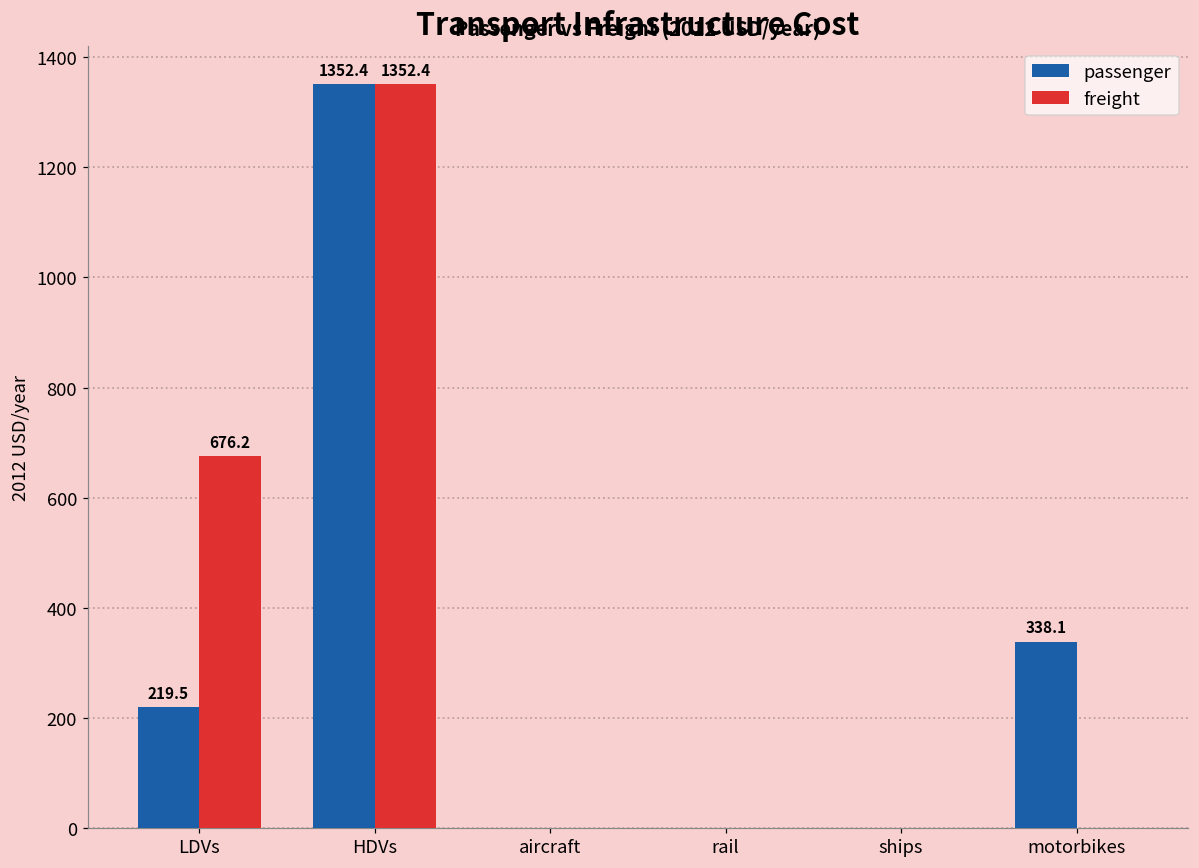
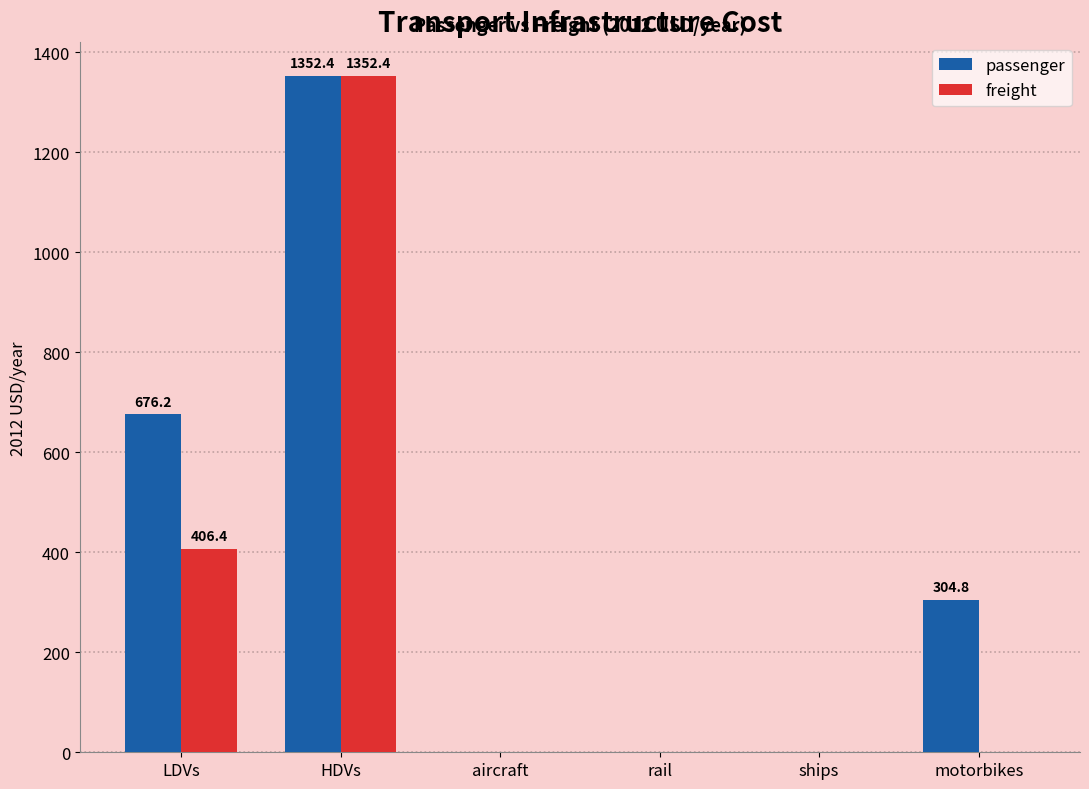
  {
    "passenger": {
-     "LDVs": 219.5,
+     "LDVs": 676.2,
      "HDVs": 1352.4,
-     "motorbikes": 338.1
+     "motorbikes": 304.8
    },
    "freight": {
-     "LDVs": 676.2,
+     "LDVs": 406.4,
      "HDVs": 1352.4
    }
  }
